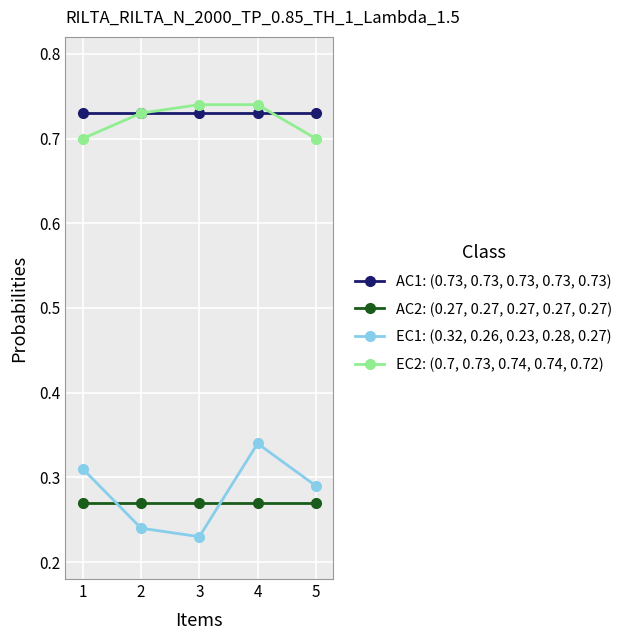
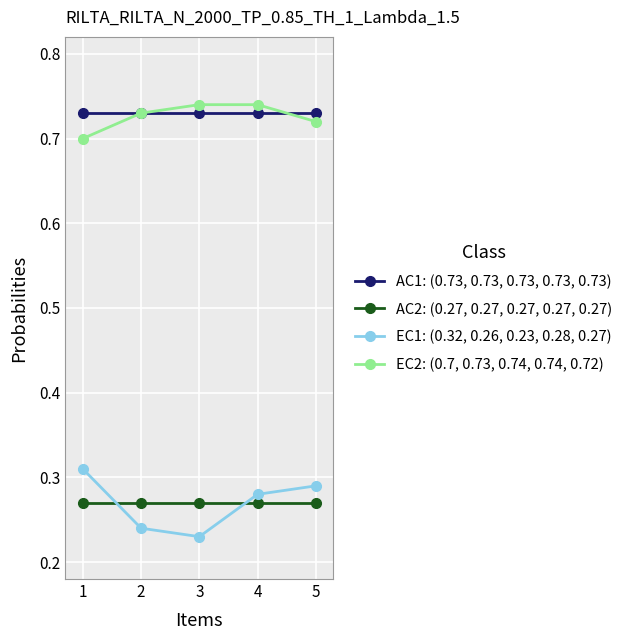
  {
    "AC1: (0.73, 0.73, 0.73, 0.73, 0.73)": {
      "1": 0.73,
      "3": 0.73,
      "4": 0.73,
      "5": 0.73
    },
    "AC2: (0.27, 0.27, 0.27, 0.27, 0.27)": {
      "1": 0.27,
      "2": 0.27,
      "3": 0.27,
      "4": 0.27,
      "5": 0.27
    },
    "EC1: (0.32, 0.26, 0.23, 0.28, 0.27)": {
      "1": 0.31,
      "2": 0.24,
      "3": 0.23,
-     "4": 0.34,
+     "4": 0.28,
      "5": 0.29
    },
    "EC2: (0.7, 0.73, 0.74, 0.74, 0.72)": {
      "1": 0.70,
      "3": 0.74,
      "4": 0.74,
-     "5": 0.70
+     "5": 0.72
    }
  }
